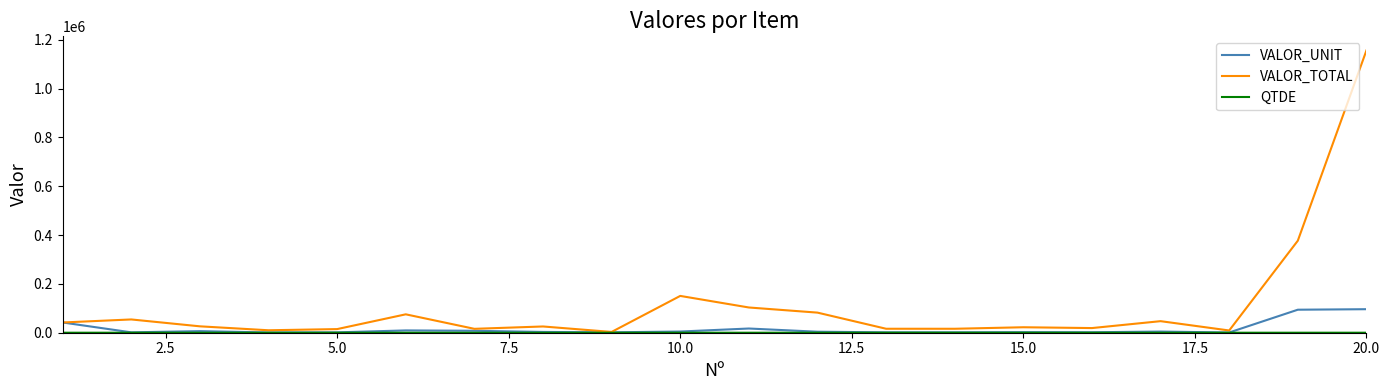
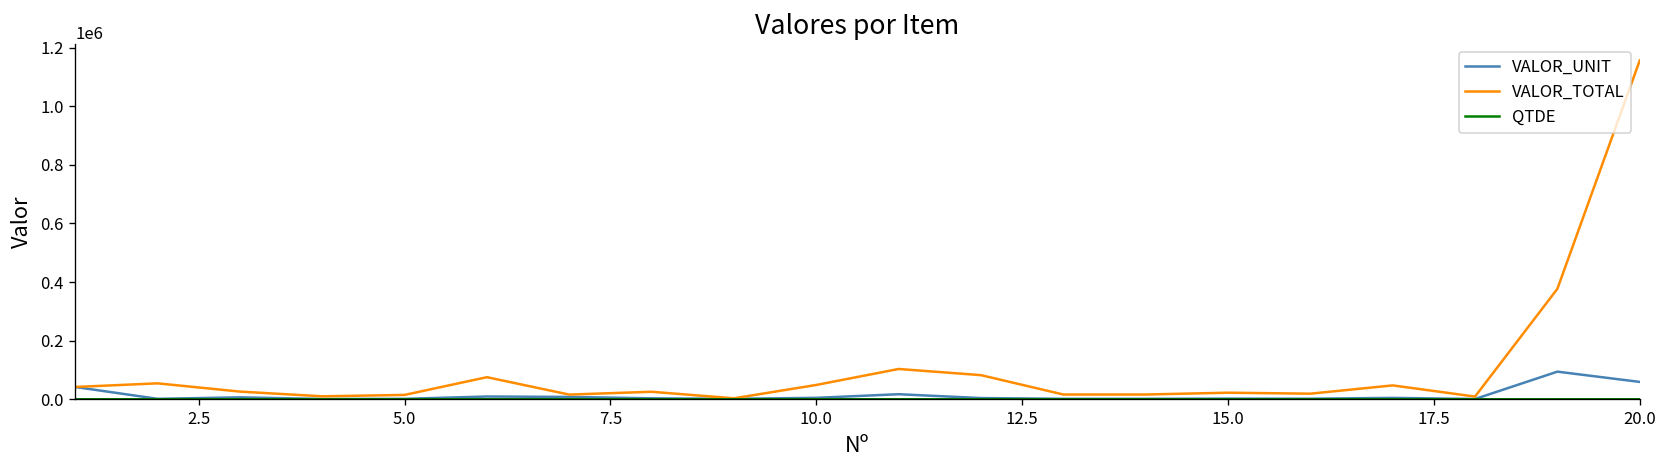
  {
    "VALOR_UNIT": {
-     "20.0": 100000
+     "20.0": 60000
    },
    "VALOR_TOTAL": {
      "5.0": 10000,
-     "10.0": 150000,
+     "10.0": 50000,
      "15.0": 20000,
      "20.0": 1160000
    },
    "QTDE": {
      "20.0": 0
    }
  }
